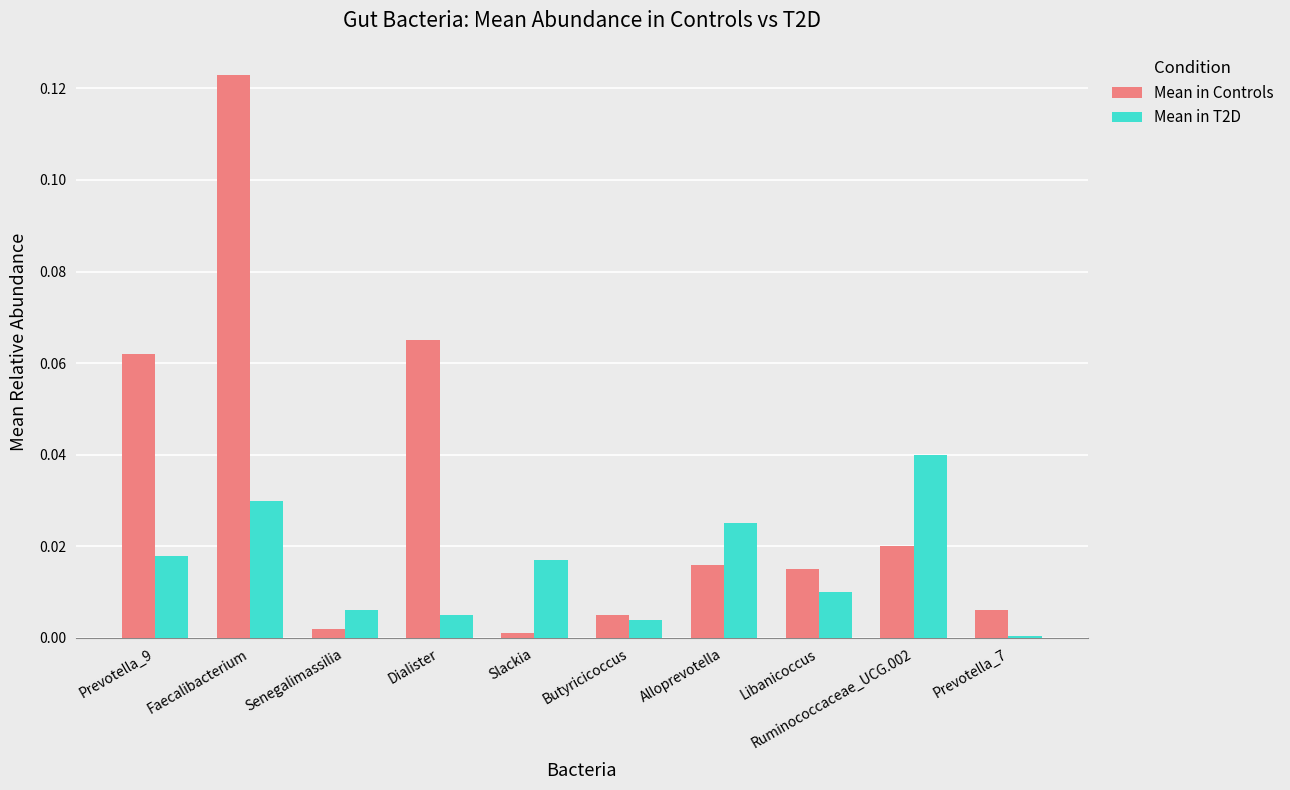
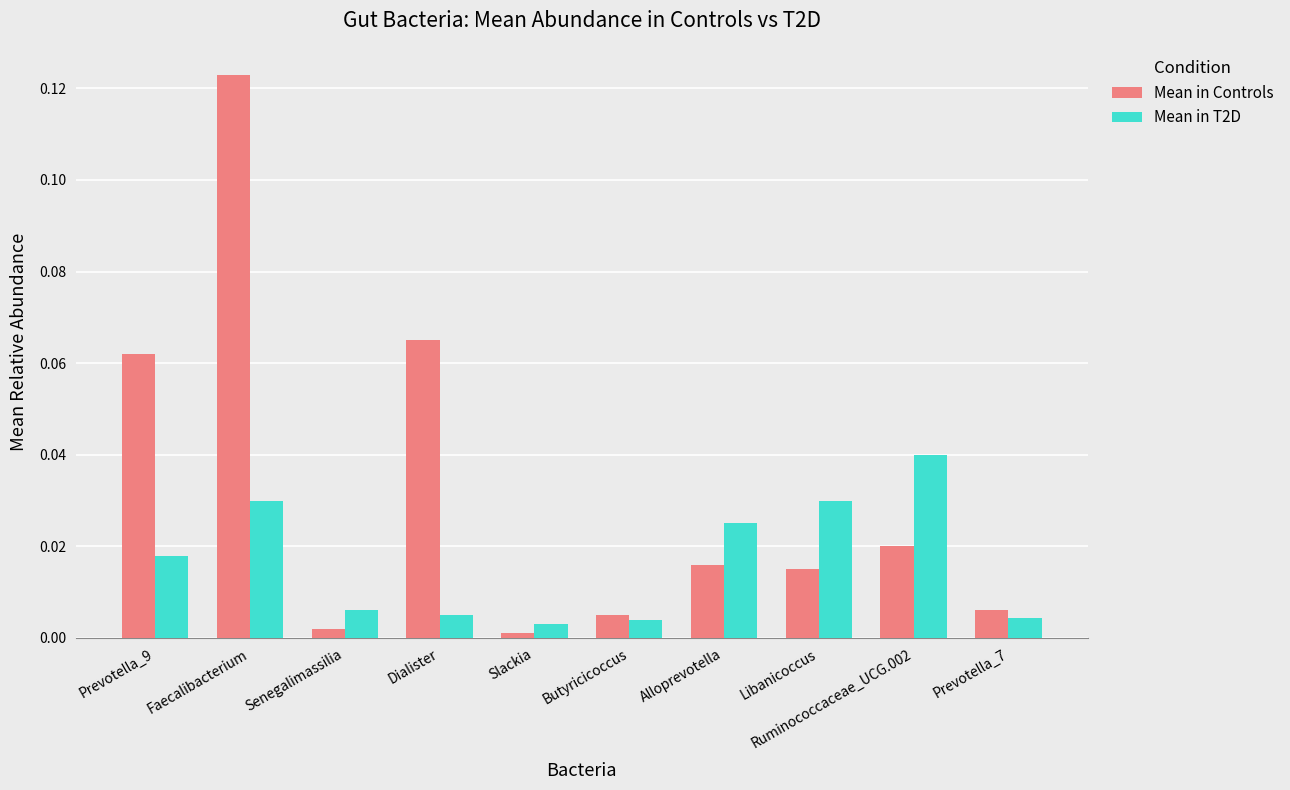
  {
    "Mean in Controls": {
      "Prevotella_9": 0.062,
      "Faecalibacterium": 0.123,
      "Senegalimassilia": 0.002,
      "Dialister": 0.065,
      "Slackia": 0.001,
      "Butyricicoccus": 0.005,
      "Alloprevotella": 0.016,
      "Libanicoccus": 0.015,
      "Ruminococcaceae_UCG.002": 0.020,
      "Prevotella_7": 0.006
    },
    "Mean in T2D": {
      "Prevotella_9": 0.018,
      "Faecalibacterium": 0.030,
      "Senegalimassilia": 0.006,
      "Dialister": 0.005,
-     "Slackia": 0.017,
+     "Slackia": 0.003,
      "Butyricicoccus": 0.004,
      "Alloprevotella": 0.025,
-     "Libanicoccus": 0.01,
+     "Libanicoccus": 0.03,
      "Ruminococcaceae_UCG.002": 0.040,
-     "Prevotella_7": 0.000
+     "Prevotella_7": 0.004
    }
  }
